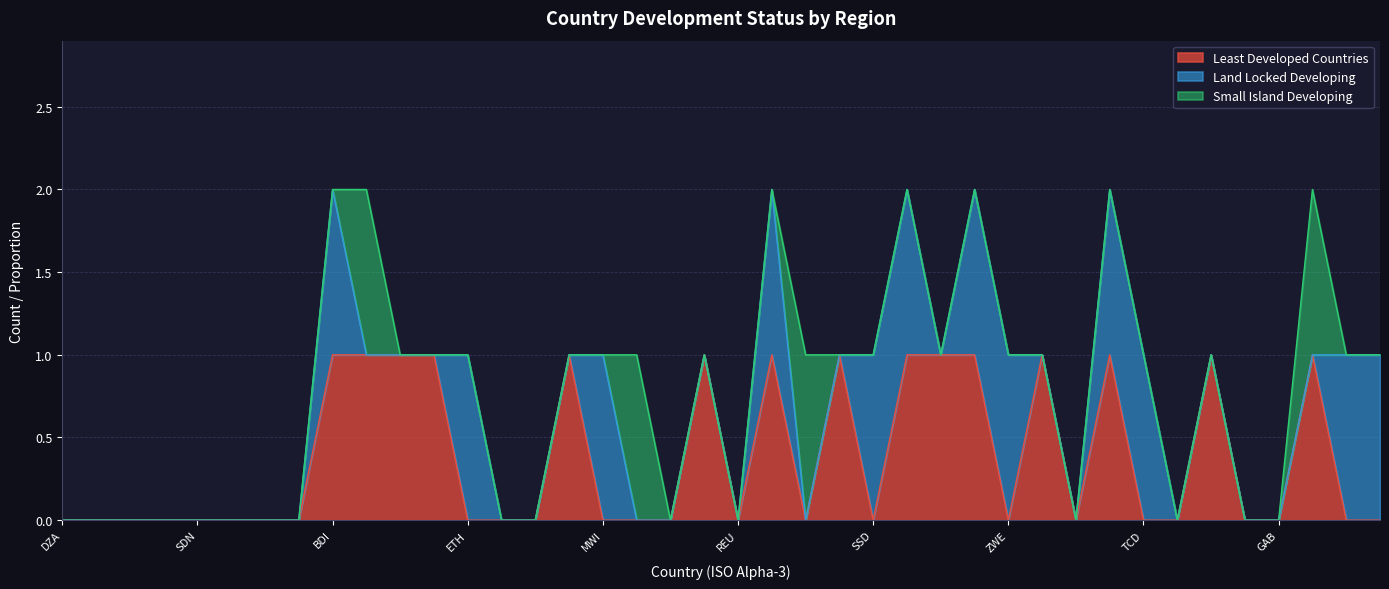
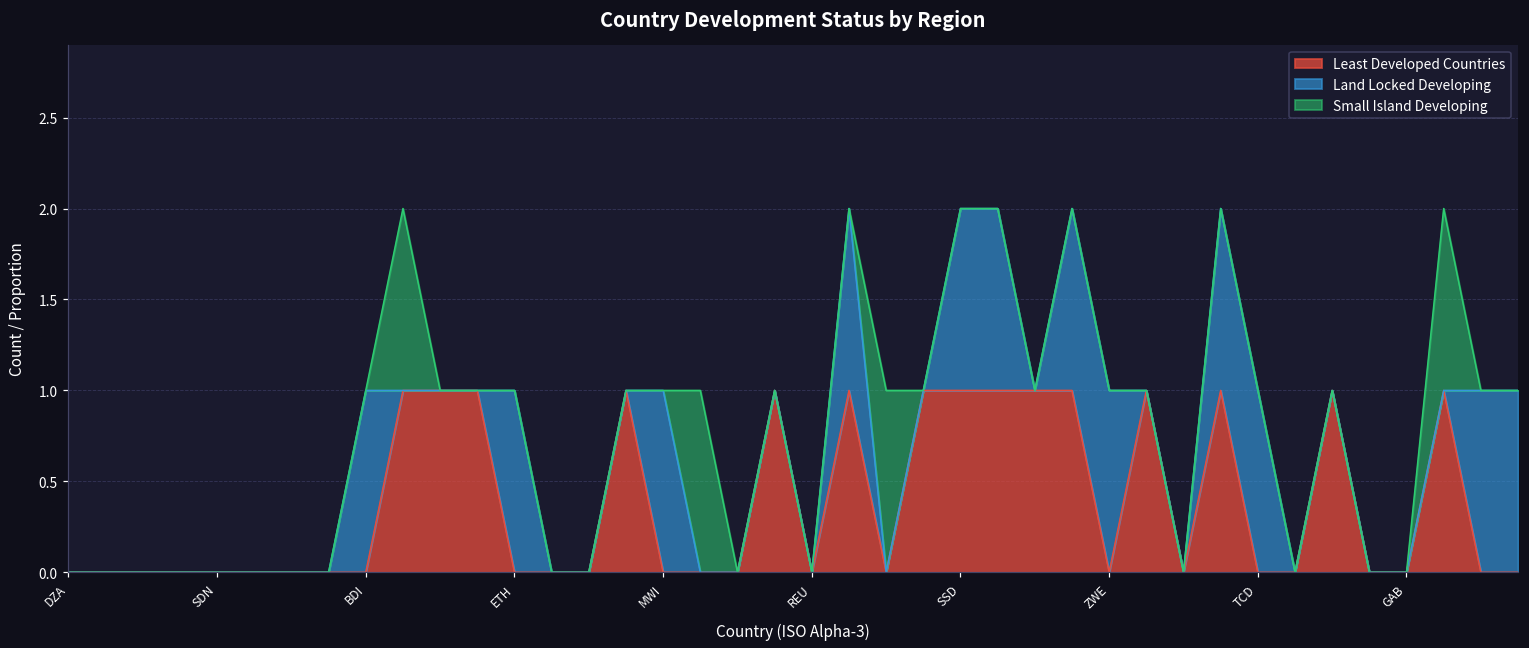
  {
    "Least Developed Countries": {
-     "BDI": 1,
+     "BDI": 0,
      "ETH": 0,
      "MWI": 0,
-     "SSD": 0,
+     "SSD": 1,
      "ZWE": 0,
      "TCD": 0
    }
  }
